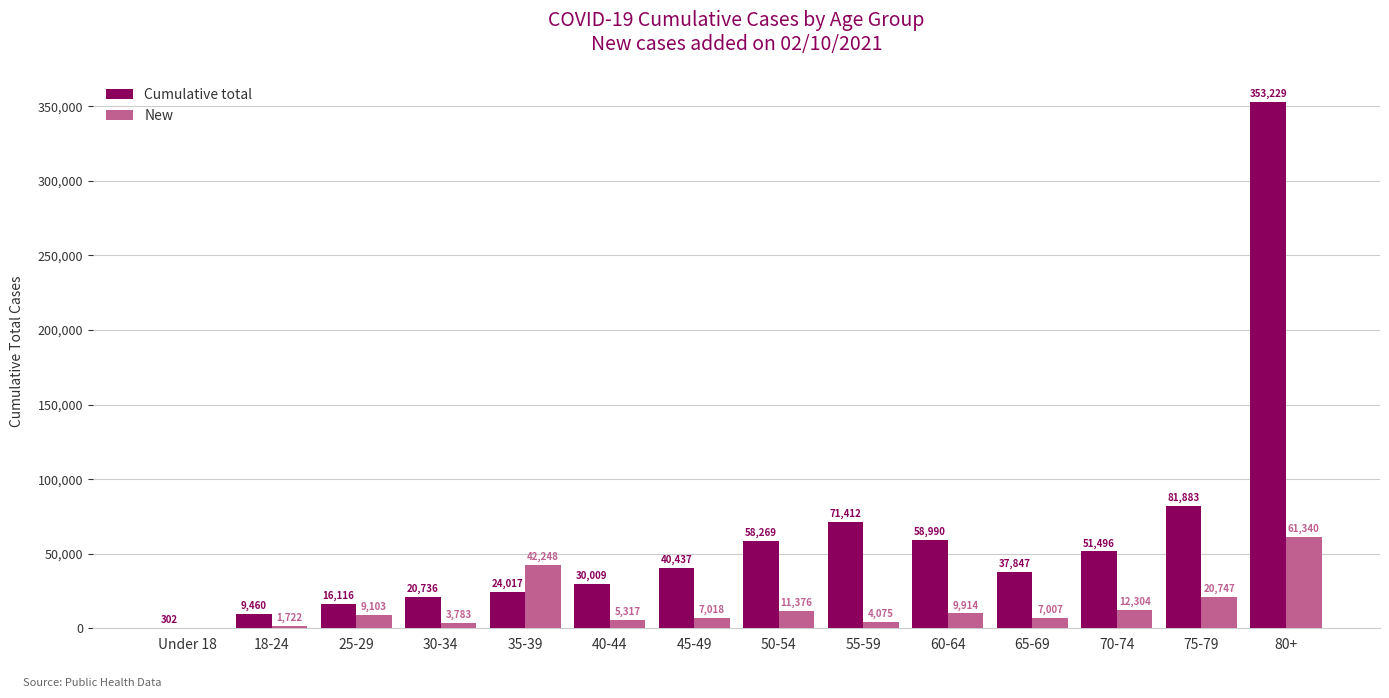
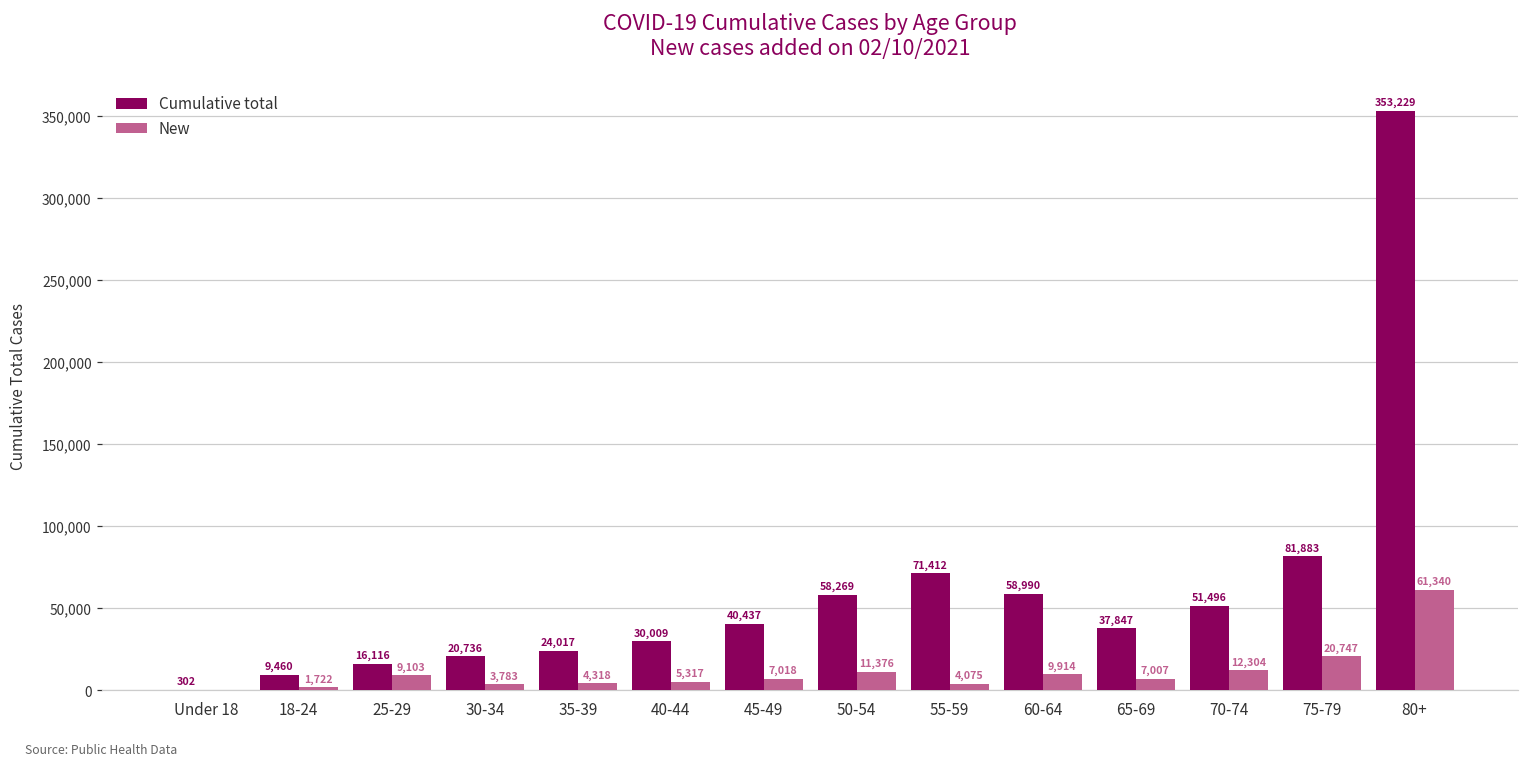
  {
    "Cumulative total": {
      "Under 18": "302",
      "18-24": "9,460",
      "25-29": "16,116",
      "30-34": "20,736",
      "35-39": "24,017",
      "40-44": "30,009",
      "45-49": "40,437",
      "50-54": "58,269",
      "55-59": "71,412",
      "60-64": "58,990",
      "65-69": "37,847",
      "70-74": "51,496",
      "75-79": "81,883",
      "80+": "353,229"
    },
    "New": {
      "18-24": "1,722",
      "25-29": "9,103",
      "30-34": "3,783",
-     "35-39": "42,248",
+     "35-39": "4,318",
      "40-44": "5,317",
      "45-49": "7,018",
      "50-54": "11,376",
      "55-59": "4,075",
      "60-64": "9,914",
      "65-69": "7,007",
      "70-74": "12,304",
      "75-79": "20,747",
      "80+": "61,340"
    }
  }
